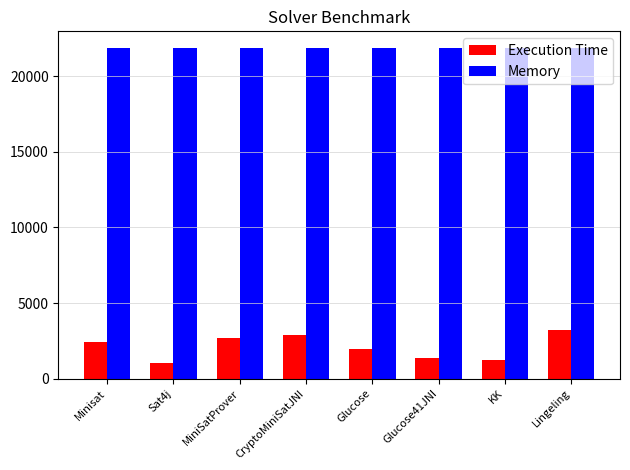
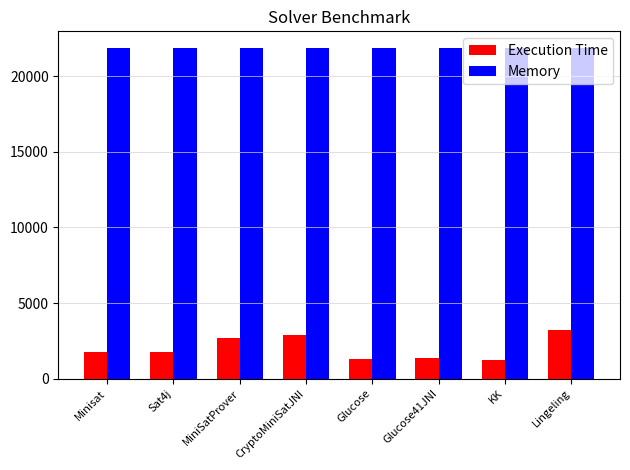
  {
    "Execution Time": {
-     "Minisat": 2400,
-     "Sat4j": 1000,
+     "Minisat": 1800,
+     "Sat4j": 1800,
      "MiniSatProver": 2700,
      "CryptoMiniSatJNI": 2900,
-     "Glucose": 2000,
+     "Glucose": 1300,
      "Glucose41JNI": 1400,
      "KK": 1200,
      "Lingeling": 3200
    },
    "Memory": {
      "Minisat": 21900,
      "Sat4j": 21900,
      "MiniSatProver": 21900,
      "CryptoMiniSatJNI": 21900,
      "Glucose": 21900,
      "Glucose41JNI": 21900
    }
  }
